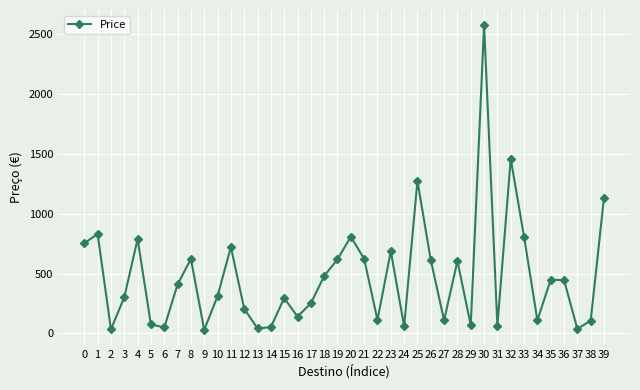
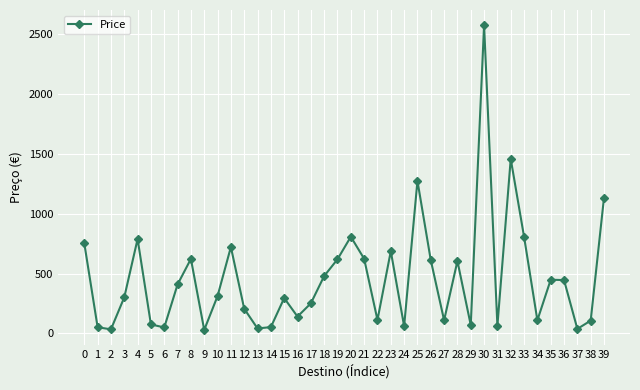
  {
    "0": 750,
-   "1": 830,
+   "1": 50,
    "2": 30,
    "3": 300,
    "4": 790,
    "5": 80,
    "6": 50,
    "7": 410,
    "8": 620,
    "9": 30,
    "10": 310,
    "11": 720,
    "12": 210,
    "13": 40,
    "14": 50,
    "15": 300,
    "16": 140,
    "17": 250,
    "18": 480,
    "19": 620,
    "20": 810,
    "21": 620,
    "22": 110,
    "23": 690,
    "24": 60,
    "25": 1270,
    "26": 610,
    "27": 110,
    "28": 600,
    "29": 70,
    "30": 2570,
    "31": 60,
    "32": 1460,
    "33": 810,
    "34": 110,
    "35": 450,
    "36": 450,
    "37": 40,
    "38": 110,
    "39": 1130
  }
